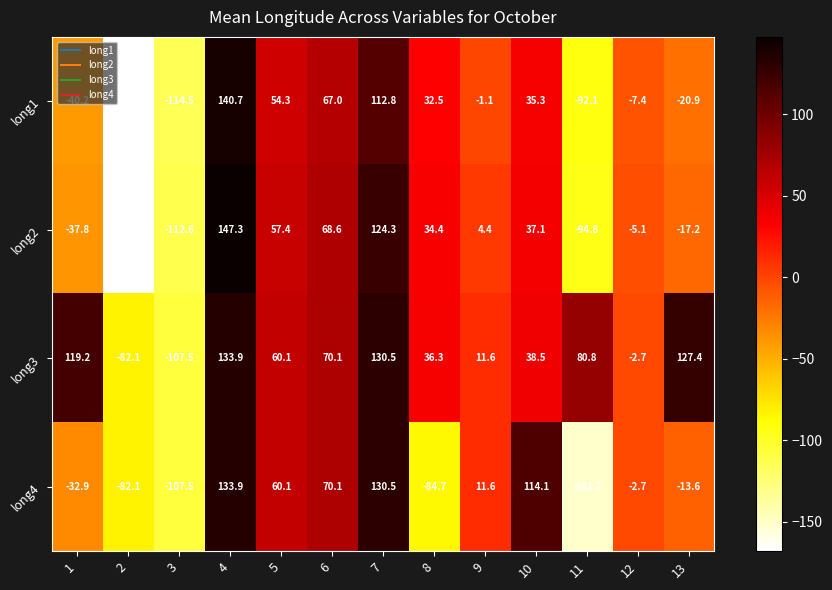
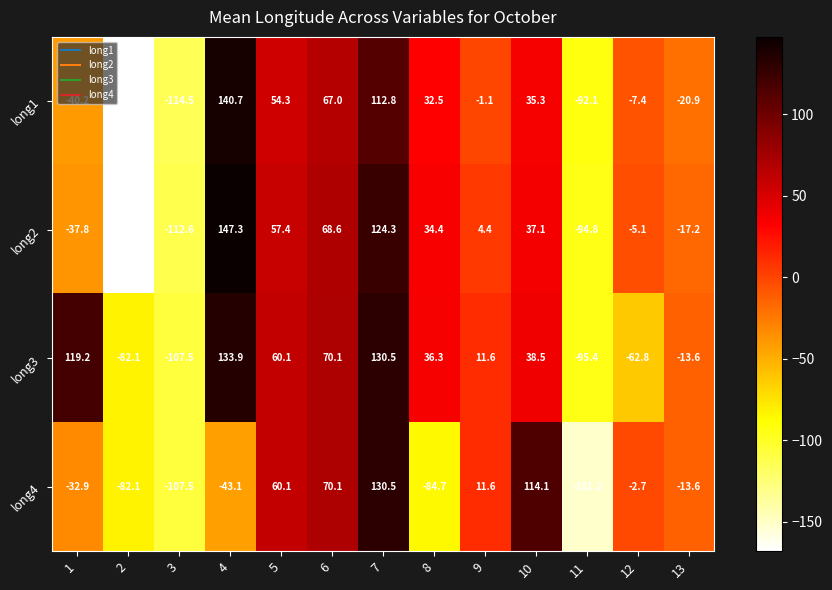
  {
    "long1": {
      "3": -114.5,
      "4": 140.7,
      "5": 54.3,
      "6": 67.0,
      "7": 112.8,
      "8": 32.5,
      "9": -1.1,
      "10": 35.3,
      "11": -92.1,
      "12": -7.4,
      "13": -20.9
    },
    "long2": {
      "1": -37.8,
      "3": -112.6,
      "4": 147.3,
      "5": 57.4,
      "6": 68.6,
      "7": 124.3,
      "8": 34.4,
      "9": 4.4,
      "10": 37.1,
      "11": -94.8,
      "12": -5.1,
      "13": -17.2
    },
    "long3": {
      "1": 119.2,
      "2": -82.1,
      "3": -107.5,
      "4": 133.9,
      "5": 60.1,
      "6": 70.1,
      "7": 130.5,
      "8": 36.3,
      "9": 11.6,
      "10": 38.5,
-     "11": 80.8,
-     "12": -2.7,
-     "13": 127.4
+     "11": -95.4,
+     "12": -62.8,
+     "13": -13.6
    },
    "long4": {
      "1": -32.9,
      "2": -82.1,
      "3": -107.5,
-     "4": 133.9,
+     "4": -43.1,
      "5": 60.1,
      "6": 70.1,
      "7": 130.5,
      "8": -84.7,
      "9": 11.6,
      "10": 114.1,
      "11": -151.2,
      "12": -2.7,
      "13": -13.6
    }
  }
